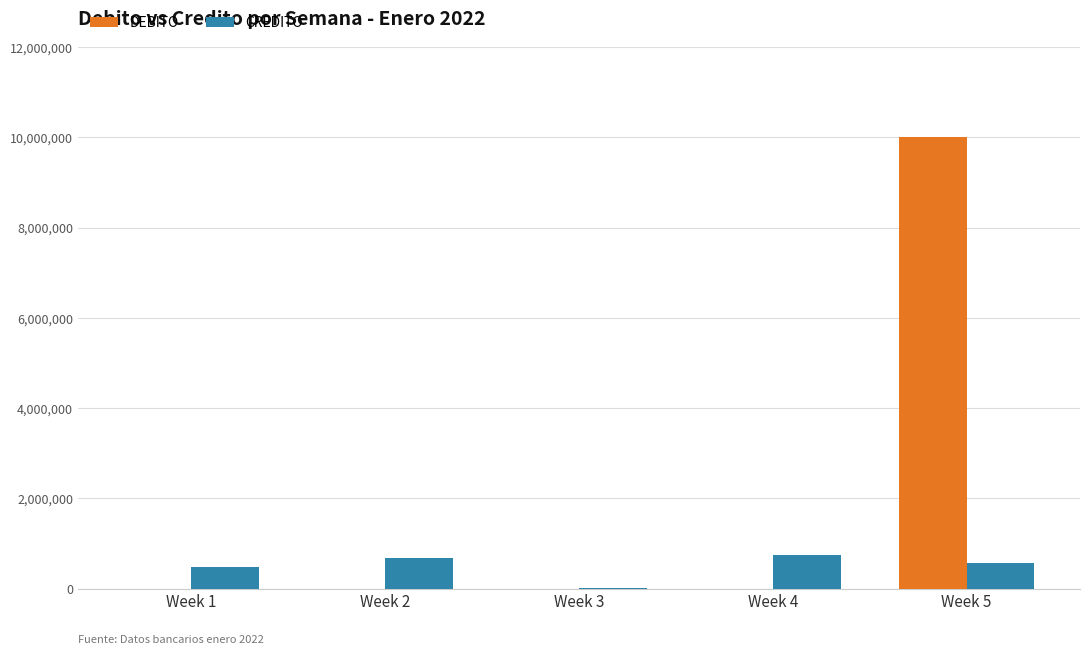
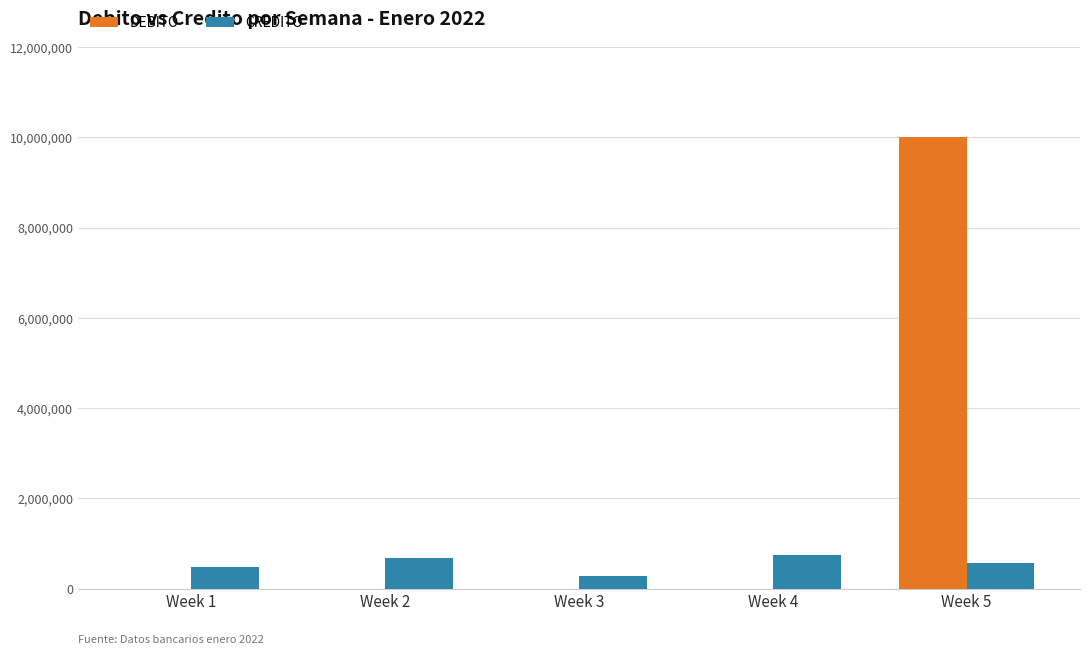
  {
    "DEBITO": {
      "Week 1": "0",
      "Week 2": "0",
      "Week 3": "0",
      "Week 4": "0",
      "Week 5": "10,000,000"
    },
    "CREDITO": {
      "Week 1": "500,000",
      "Week 2": "700,000",
-     "Week 3": "0",
+     "Week 3": "300,000",
      "Week 4": "800,000",
      "Week 5": "600,000"
    }
  }
